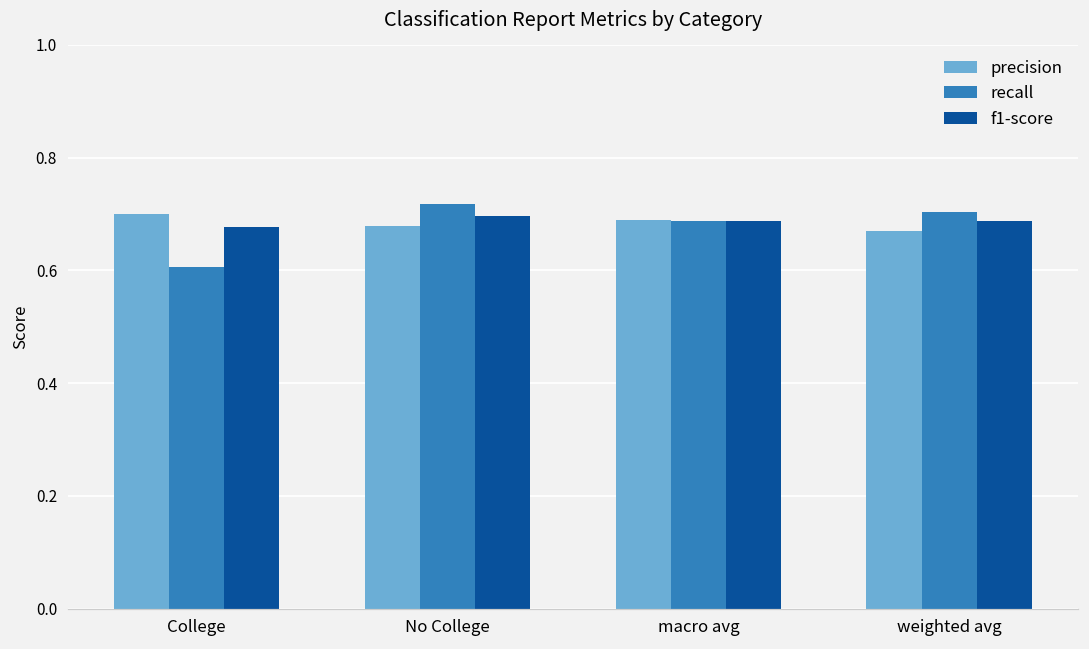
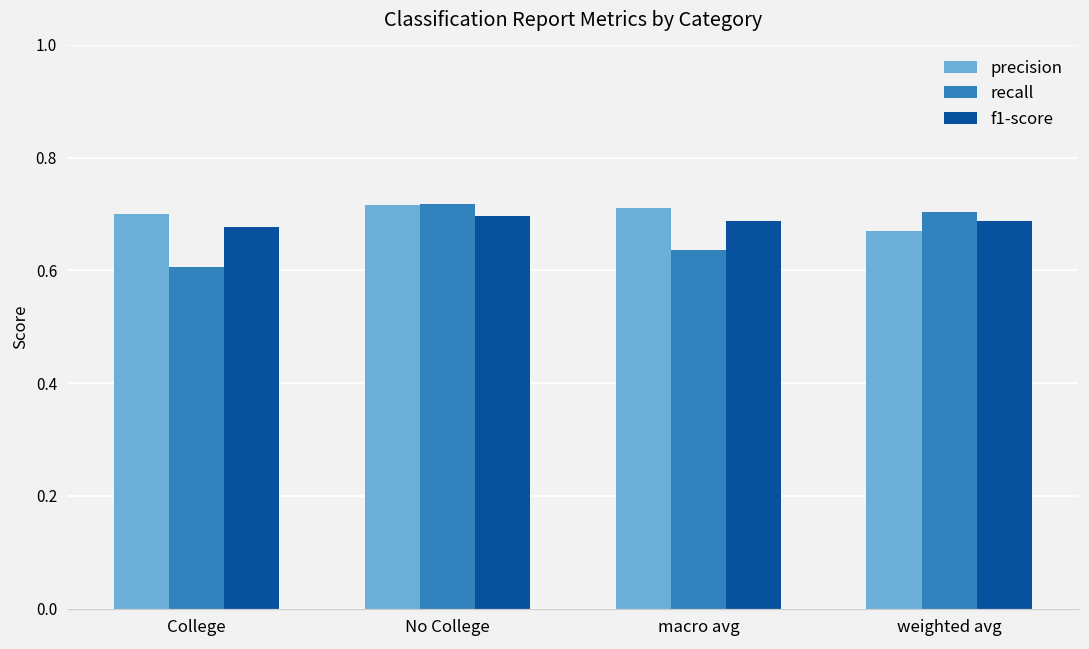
  {
    "precision": {
      "College": 0.70,
-     "No College": 0.68,
-     "macro avg": 0.69,
+     "No College": 0.72,
+     "macro avg": 0.71,
      "weighted avg": 0.67
    },
    "recall": {
      "College": 0.61,
      "No College": 0.72,
-     "macro avg": 0.69,
+     "macro avg": 0.64,
      "weighted avg": 0.70
    },
    "f1-score": {
      "College": 0.68,
      "No College": 0.70,
      "macro avg": 0.69,
      "weighted avg": 0.69
    }
  }
